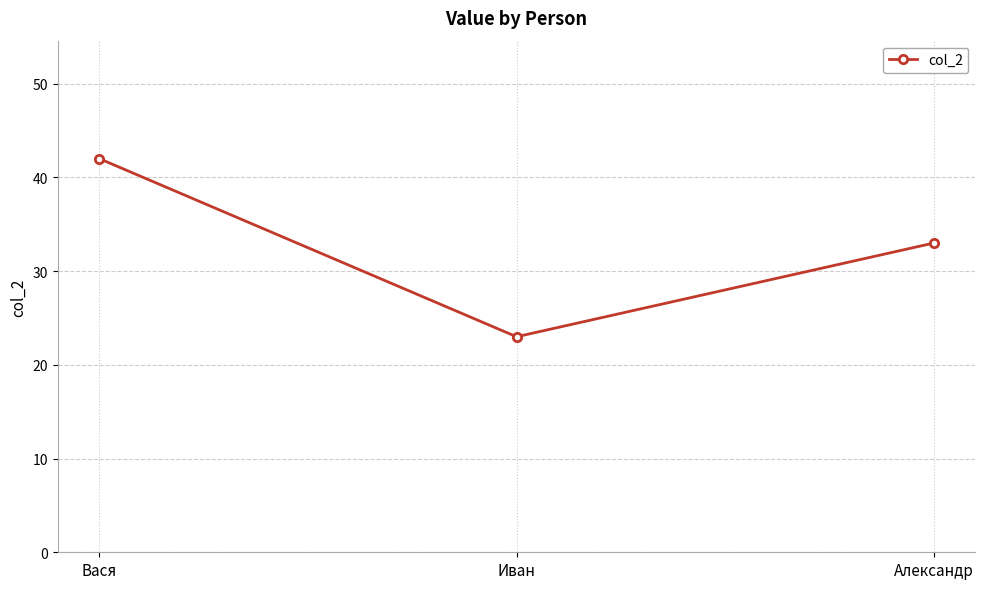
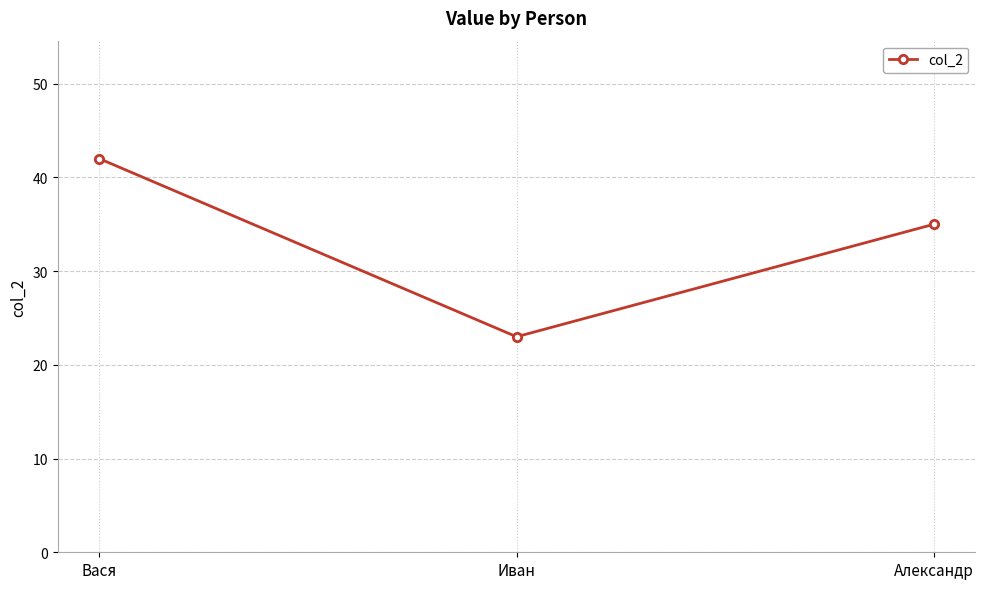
  {
    "Вася": 42,
    "Иван": 23,
-   "Александр": 33
+   "Александр": 35
  }
